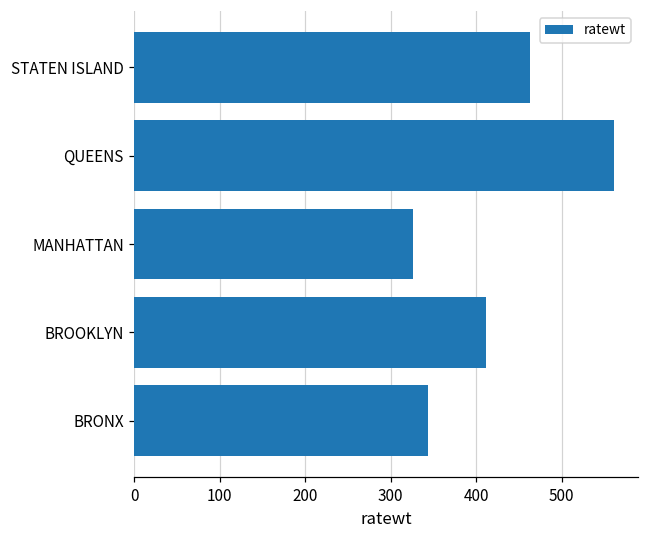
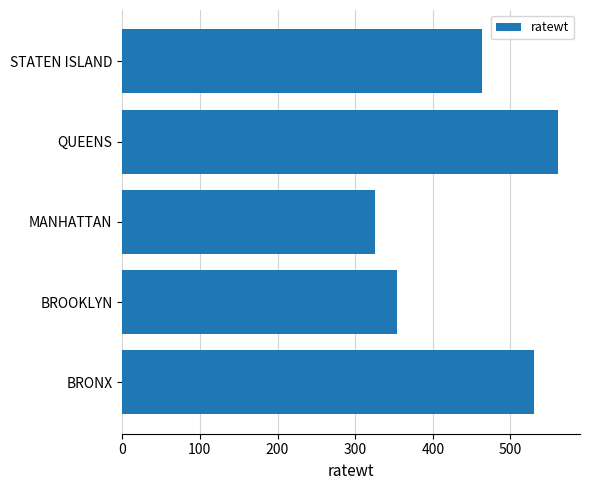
  {
    "STATEN ISLAND": 460,
    "QUEENS": 560,
    "MANHATTAN": 330,
-   "BROOKLYN": 410,
-   "BRONX": 340
+   "BROOKLYN": 350,
+   "BRONX": 530
  }
